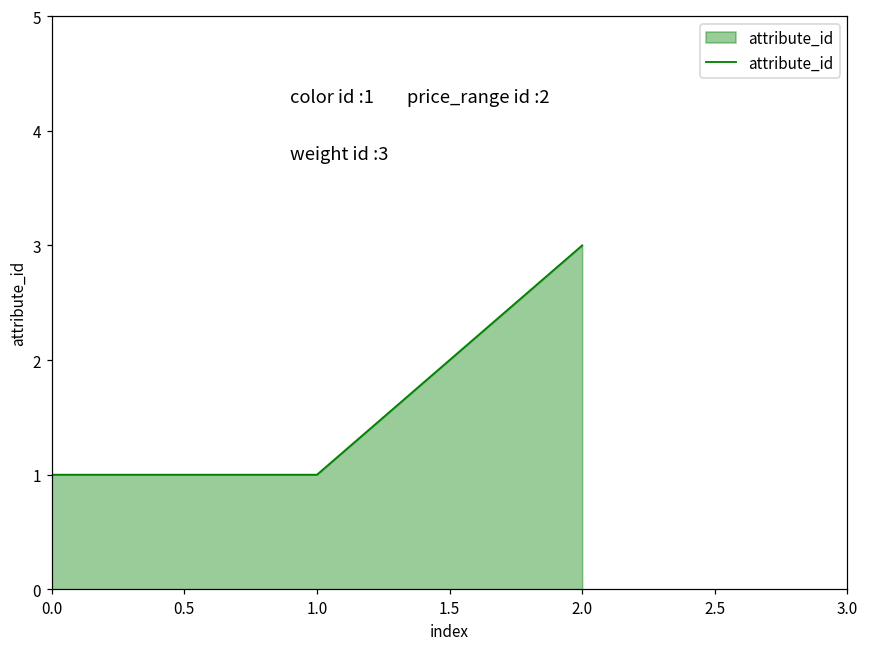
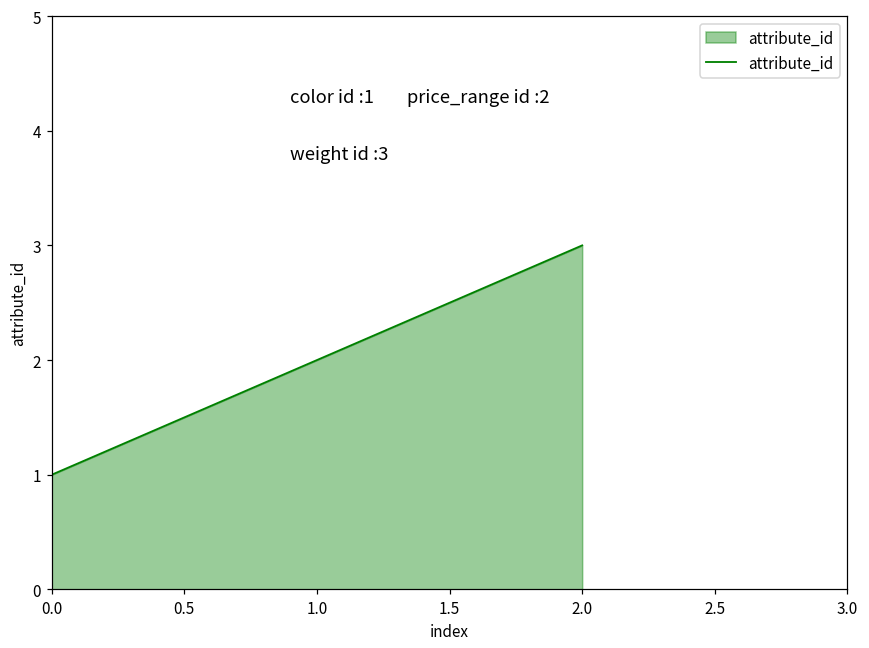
  {
    "0.0": 1,
-   "1.0": 1,
+   "1.0": 2,
    "2.0": 3
  }
